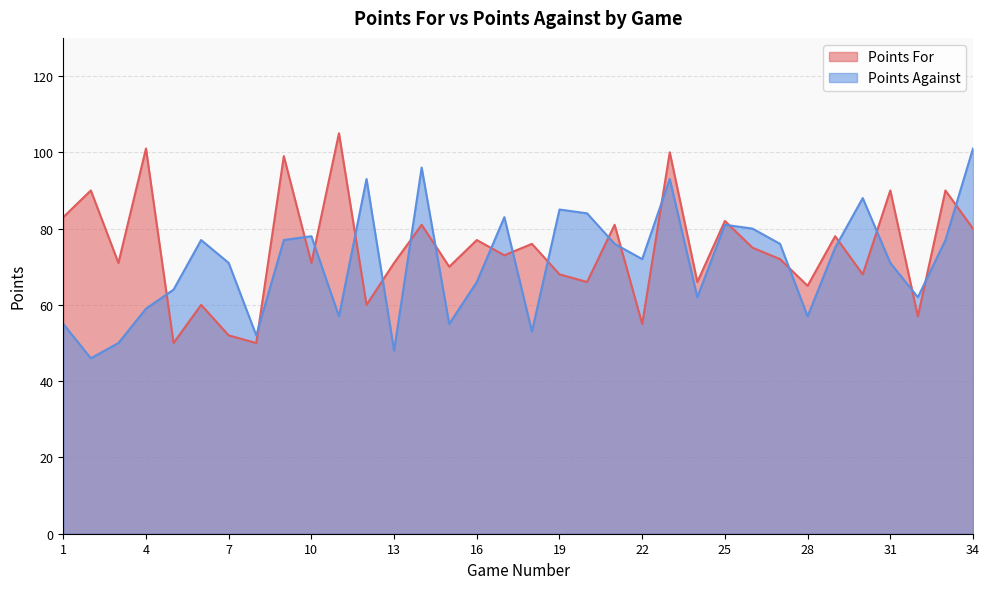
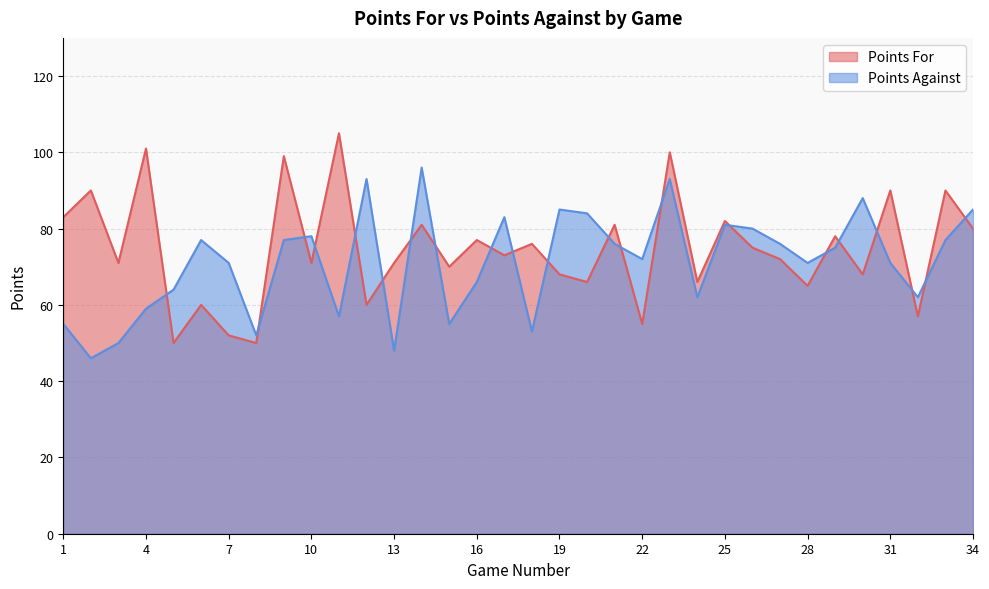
  {
    "Points For": {
      "1": 83,
      "4": 101,
      "7": 52,
      "10": 71,
      "13": 71,
      "16": 77,
      "19": 68,
      "22": 55,
      "25": 82,
      "28": 65,
      "31": 90,
      "34": 80
    },
    "Points Against": {
      "1": 55,
      "4": 59,
      "7": 71,
      "10": 78,
      "13": 48,
      "16": 66,
      "19": 85,
      "22": 72,
      "25": 81,
-     "28": 57,
+     "28": 71,
      "31": 71,
-     "34": 101
+     "34": 85
    }
  }
